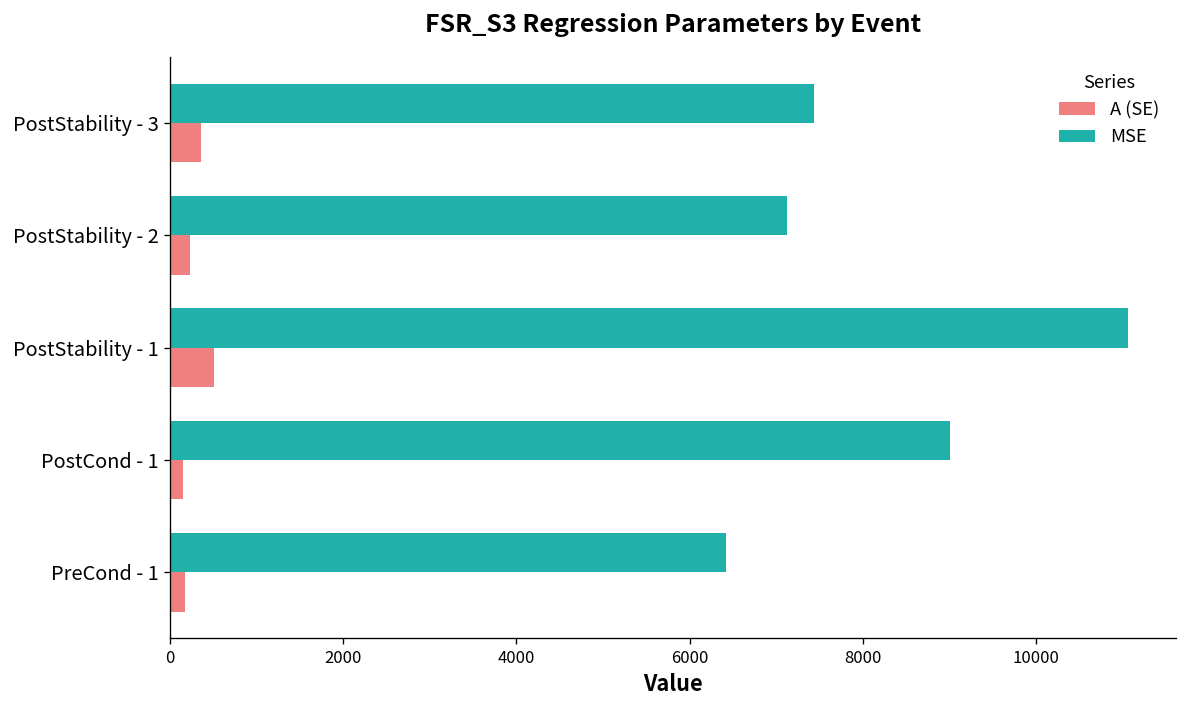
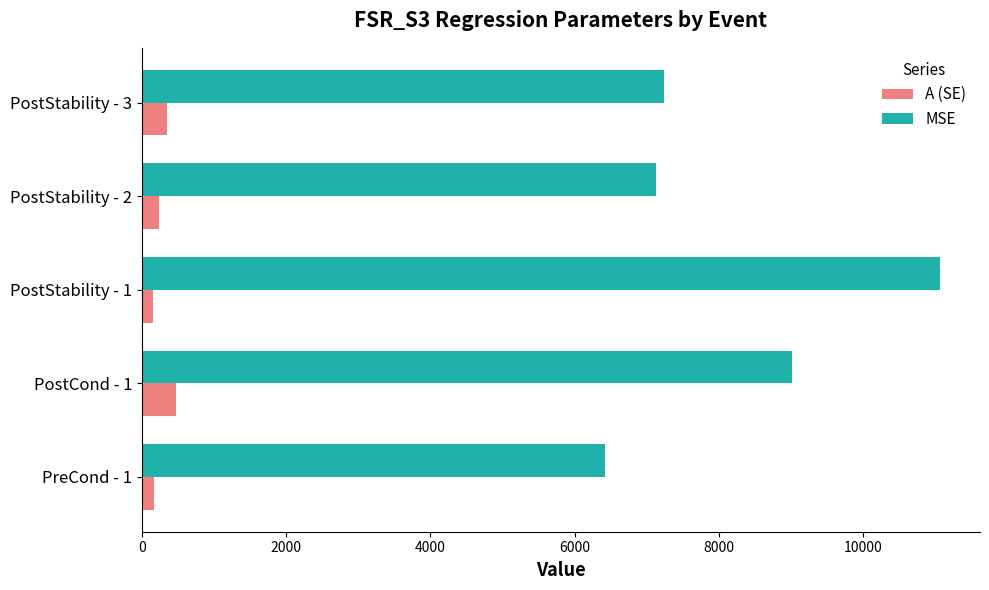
  {
    "A (SE)": {
      "PostStability - 3": 300,
      "PostStability - 2": 200,
-     "PostStability - 1": 500,
-     "PostCond - 1": 100,
+     "PostStability - 1": 100,
+     "PostCond - 1": 500,
      "PreCond - 1": 200
    },
    "MSE": {
-     "PostStability - 3": 7400,
+     "PostStability - 3": 7200,
      "PostStability - 2": 7100,
      "PostStability - 1": 11100,
      "PostCond - 1": 9000,
      "PreCond - 1": 6400
    }
  }
